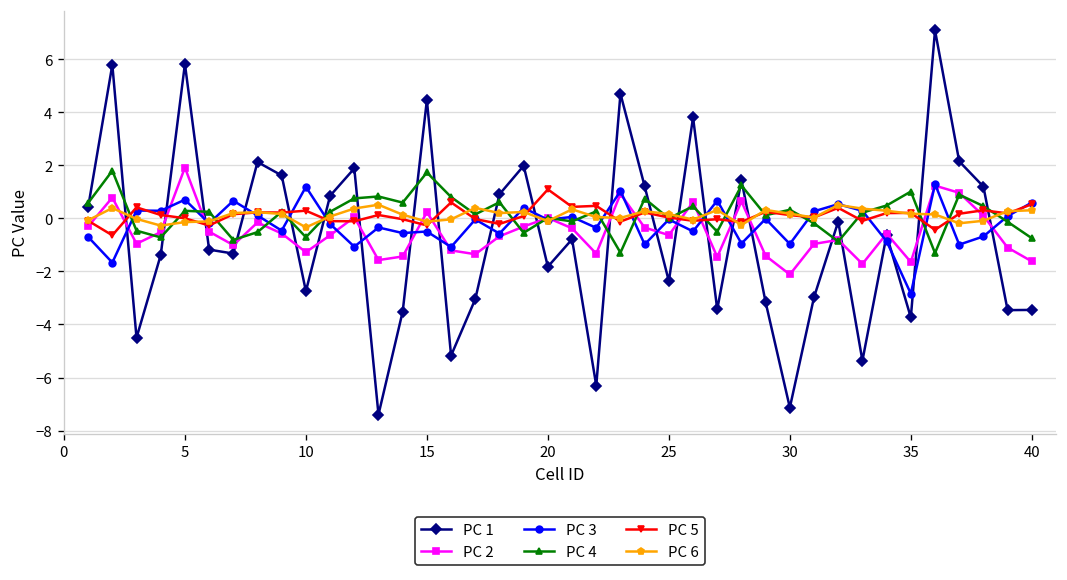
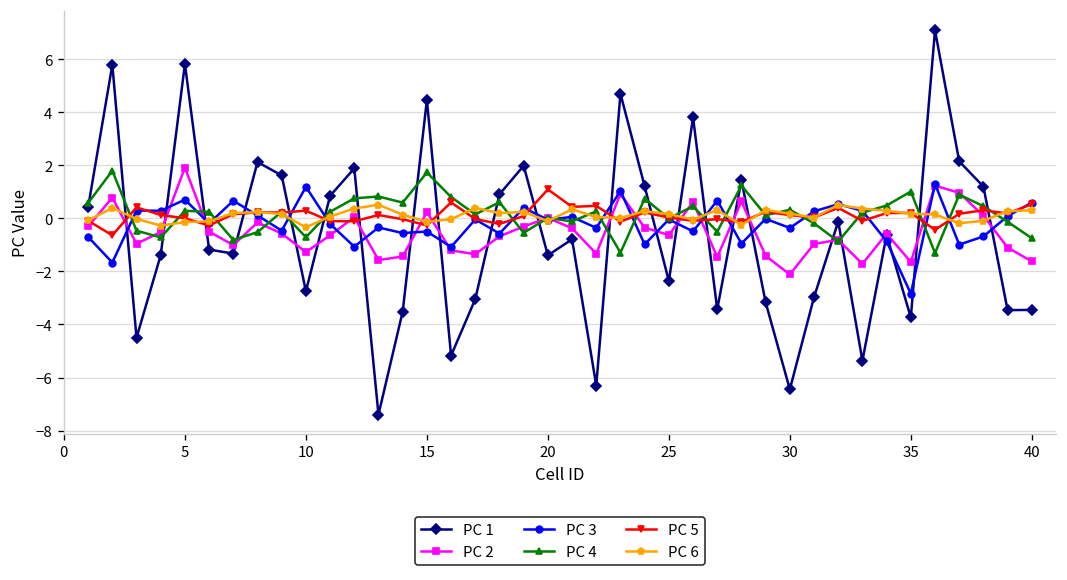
  {
    "PC 1": {
      "5": 5.8,
      "10": -2.7,
      "15": 4.5,
-     "20": -1.8,
+     "20": -1.4,
      "25": -2.4,
-     "30": -7.1,
+     "30": -6.4,
      "35": -3.7,
      "40": -3.4
    },
    "PC 2": {
      "5": 1.9,
      "10": -1.3,
      "15": 0.2,
      "25": -0.6,
      "30": -2.1,
      "35": -1.6,
      "40": -1.6
    },
    "PC 3": {
      "5": 0.7,
      "10": 1.2,
      "15": -0.5,
-     "30": -1.0,
+     "30": -0.4,
      "35": -2.8
    },
    "PC 4": {
      "5": 0.3,
      "10": -0.7,
      "15": 1.7,
      "30": 0.3,
      "35": 1.0,
      "40": -0.7
    },
    "PC 5": {
      "5": 0.0,
      "10": 0.3,
      "15": -0.3,
      "20": 1.1
    },
    "PC 6": {
      "5": -0.1,
      "10": -0.3,
      "15": -0.1,
      "25": 0.2,
      "40": 0.3
    }
  }
